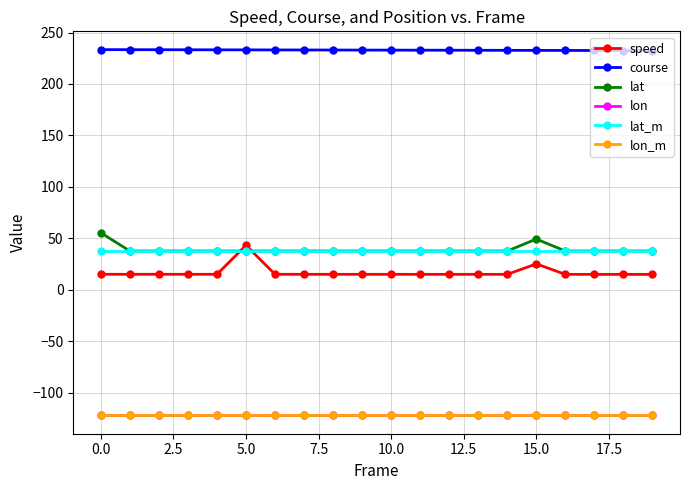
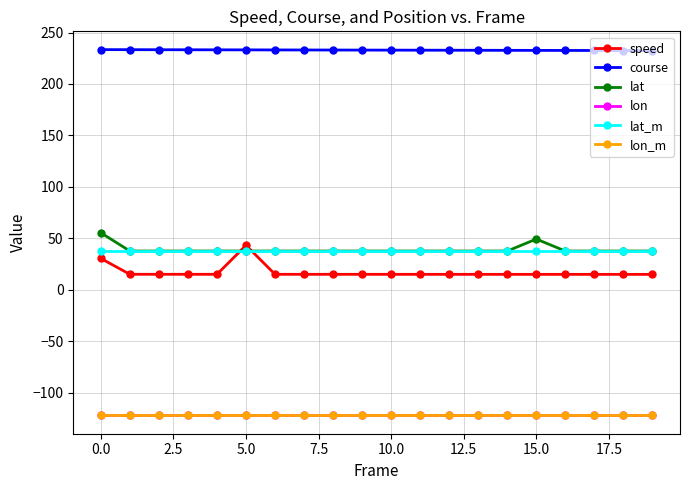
  {
    "speed": {
-     "0.0": 15,
+     "0.0": 30,
      "5.0": 43,
      "10.0": 15,
-     "15.0": 25
+     "15.0": 15
    },
    "course": {
      "0.0": 233,
      "5.0": 233,
      "10.0": 233,
      "15.0": 233
    },
    "lat": {
      "0.0": 55,
      "15.0": 49
    },
    "lon_m": {
      "0.0": -122,
      "5.0": -122,
      "10.0": -122,
      "15.0": -122
    },
    "lat_m": {
      "0.0": 38,
      "15.0": 38
    }
  }
